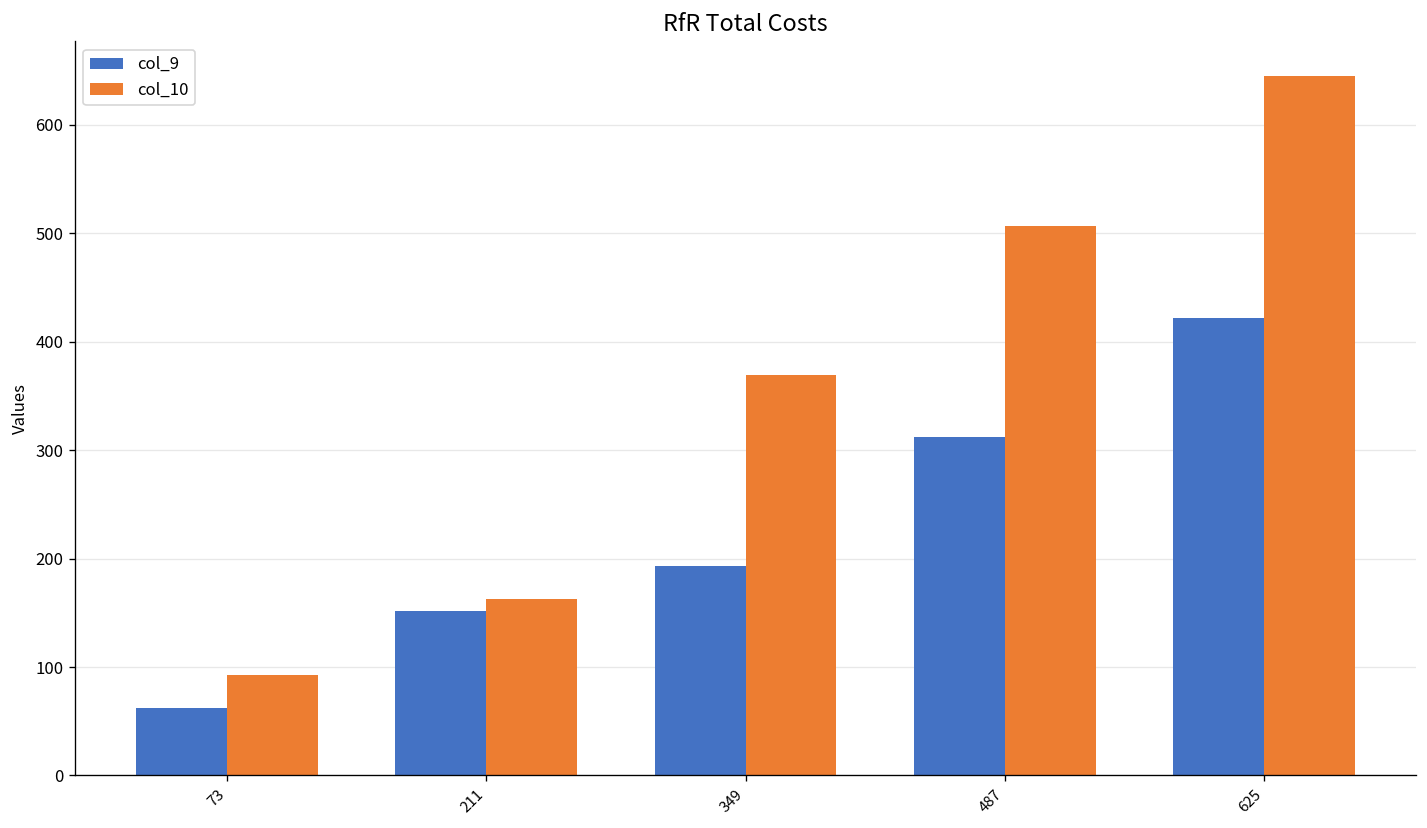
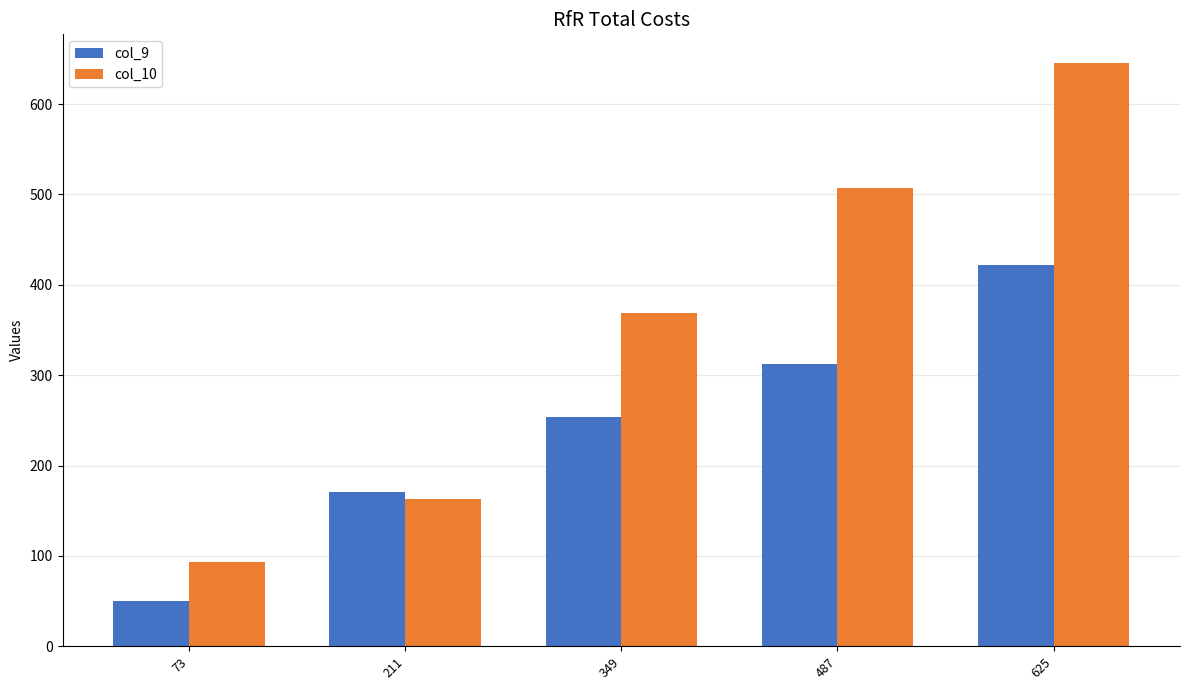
  {
    "col_9": {
-     "73": 60,
-     "211": 150,
-     "349": 190,
+     "73": 50,
+     "211": 170,
+     "349": 250,
      "487": 310,
      "625": 420
    },
    "col_10": {
      "73": 90,
      "211": 160,
      "349": 370,
      "487": 510,
      "625": 650
    }
  }
